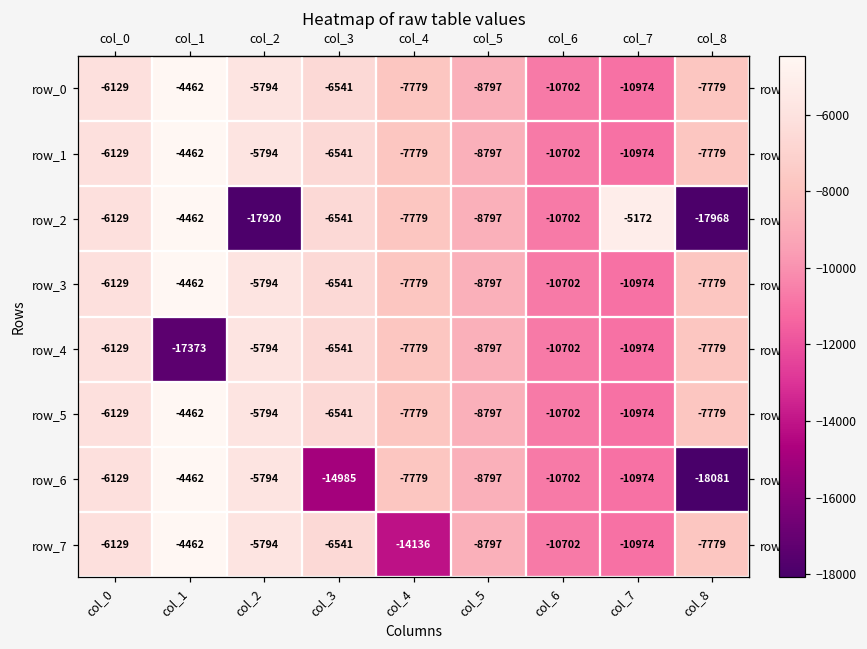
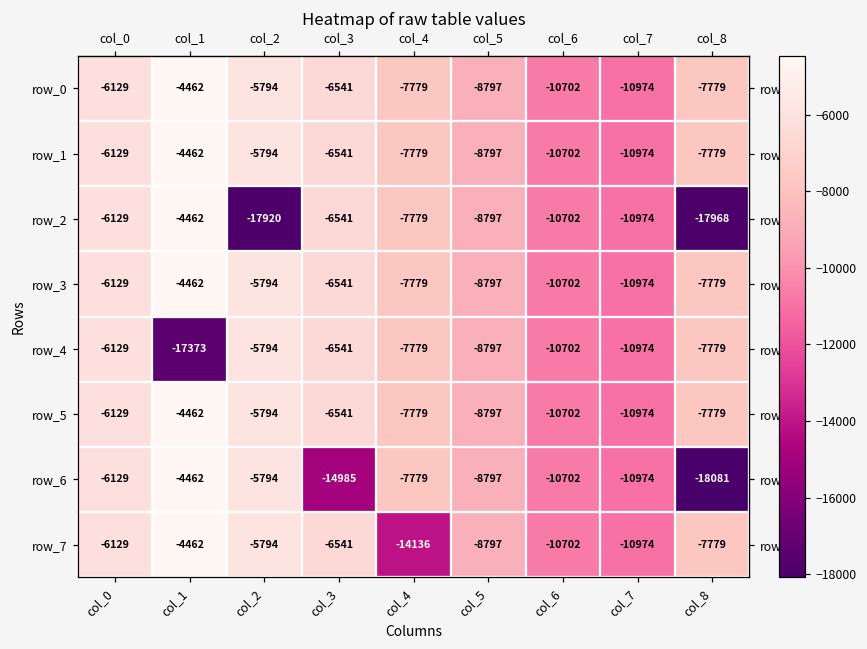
  {
    "row_0": {
      "col_0": -6129,
      "col_1": -4462,
      "col_2": -5794,
      "col_3": -6541,
      "col_4": -7779,
      "col_5": -8797,
      "col_6": -10702,
      "col_7": -10974,
      "col_8": -7779
    },
    "row_1": {
      "col_0": -6129,
      "col_1": -4462,
      "col_2": -5794,
      "col_3": -6541,
      "col_4": -7779,
      "col_5": -8797,
      "col_6": -10702,
      "col_7": -10974,
      "col_8": -7779
    },
    "row_2": {
      "col_0": -6129,
      "col_1": -4462,
      "col_2": -17920,
      "col_3": -6541,
      "col_4": -7779,
      "col_5": -8797,
      "col_6": -10702,
-     "col_7": -5172,
+     "col_7": -10974,
      "col_8": -17968
    },
    "row_3": {
      "col_0": -6129,
      "col_1": -4462,
      "col_2": -5794,
      "col_3": -6541,
      "col_4": -7779,
      "col_5": -8797,
      "col_6": -10702,
      "col_7": -10974,
      "col_8": -7779
    },
    "row_4": {
      "col_0": -6129,
      "col_1": -17373,
      "col_2": -5794,
      "col_3": -6541,
      "col_4": -7779,
      "col_5": -8797,
      "col_6": -10702,
      "col_7": -10974,
      "col_8": -7779
    },
    "row_5": {
      "col_0": -6129,
      "col_1": -4462,
      "col_2": -5794,
      "col_3": -6541,
      "col_4": -7779,
      "col_5": -8797,
      "col_6": -10702,
      "col_7": -10974,
      "col_8": -7779
    },
    "row_6": {
      "col_0": -6129,
      "col_1": -4462,
      "col_2": -5794,
      "col_3": -14985,
      "col_4": -7779,
      "col_5": -8797,
      "col_6": -10702,
      "col_7": -10974,
      "col_8": -18081
    },
    "row_7": {
      "col_0": -6129,
      "col_1": -4462,
      "col_2": -5794,
      "col_3": -6541,
      "col_4": -14136,
      "col_5": -8797,
      "col_6": -10702,
      "col_7": -10974,
      "col_8": -7779
    }
  }
